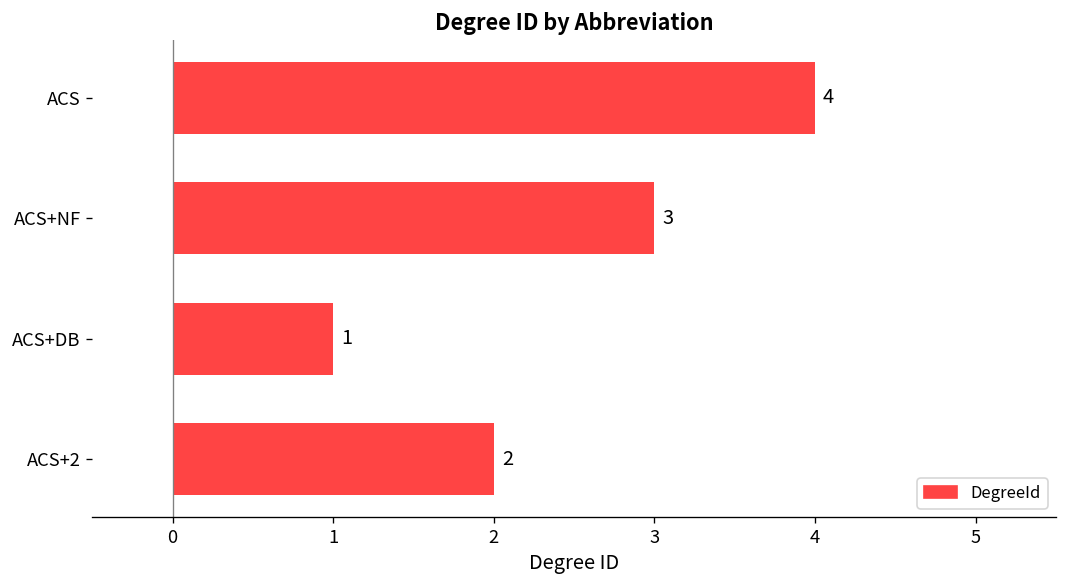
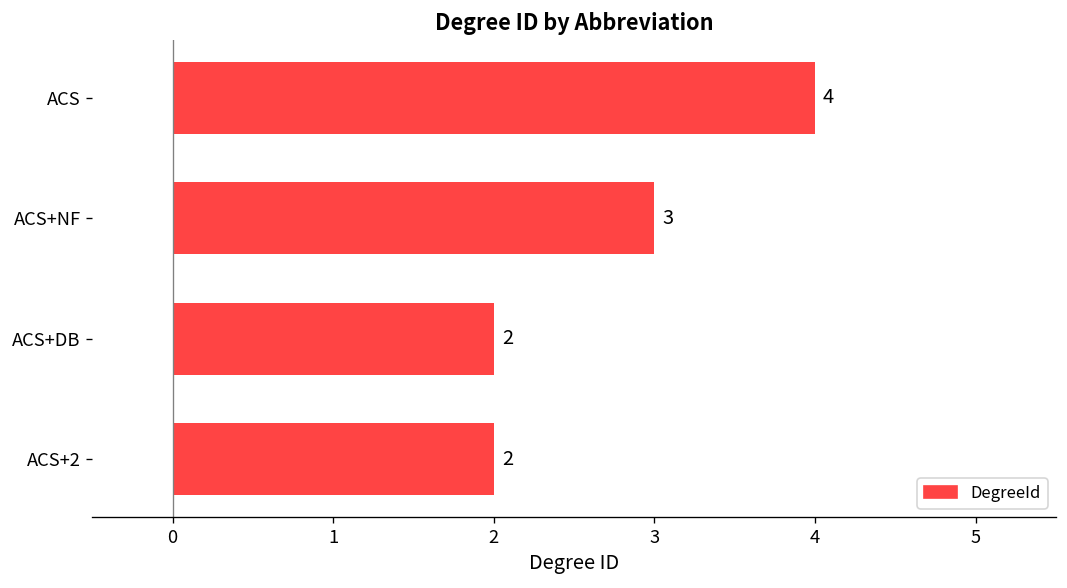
  {
    "ACS": 4,
    "ACS+NF": 3,
-   "ACS+DB": 1,
+   "ACS+DB": 2,
    "ACS+2": 2
  }
